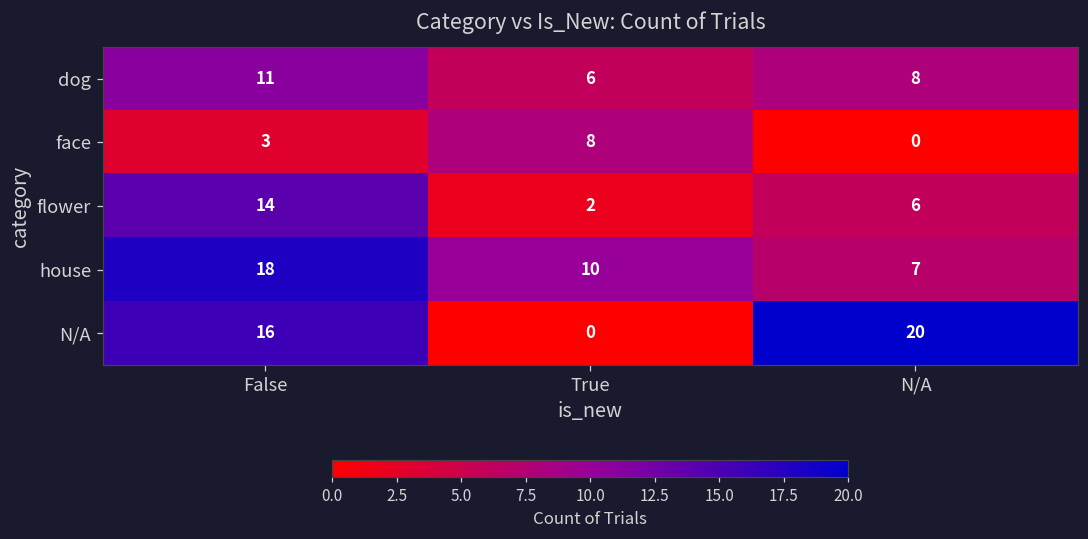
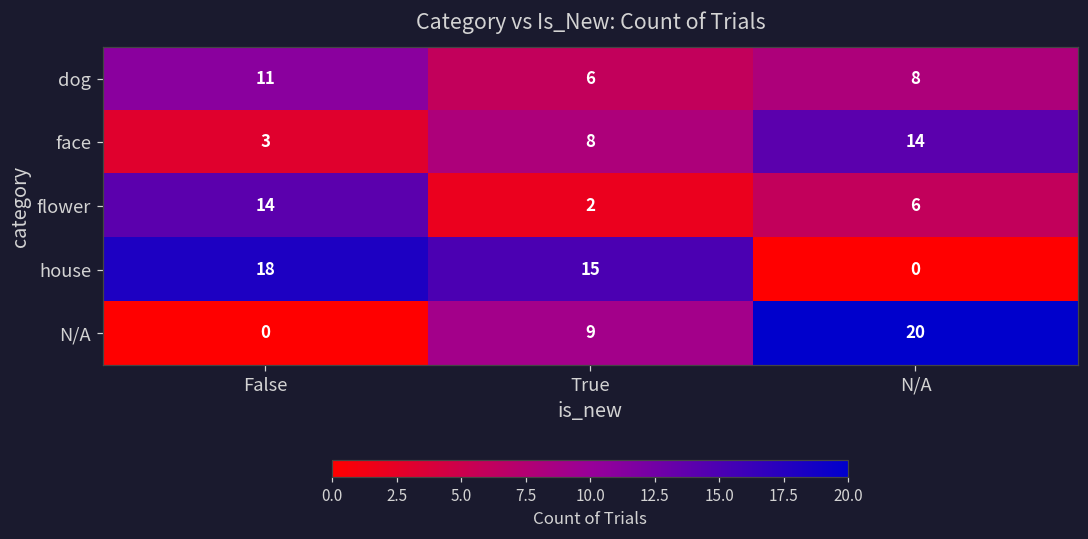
  {
    "dog": {
      "False": 11,
      "True": 6,
      "N/A": 8
    },
    "face": {
      "False": 3,
      "True": 8,
-     "N/A": 0
+     "N/A": 14
    },
    "flower": {
      "False": 14,
      "True": 2,
      "N/A": 6
    },
    "house": {
      "False": 18,
-     "True": 10,
-     "N/A": 7
+     "True": 15,
+     "N/A": 0
    },
    "N/A": {
-     "False": 16,
-     "True": 0,
+     "False": 0,
+     "True": 9,
      "N/A": 20
    }
  }
